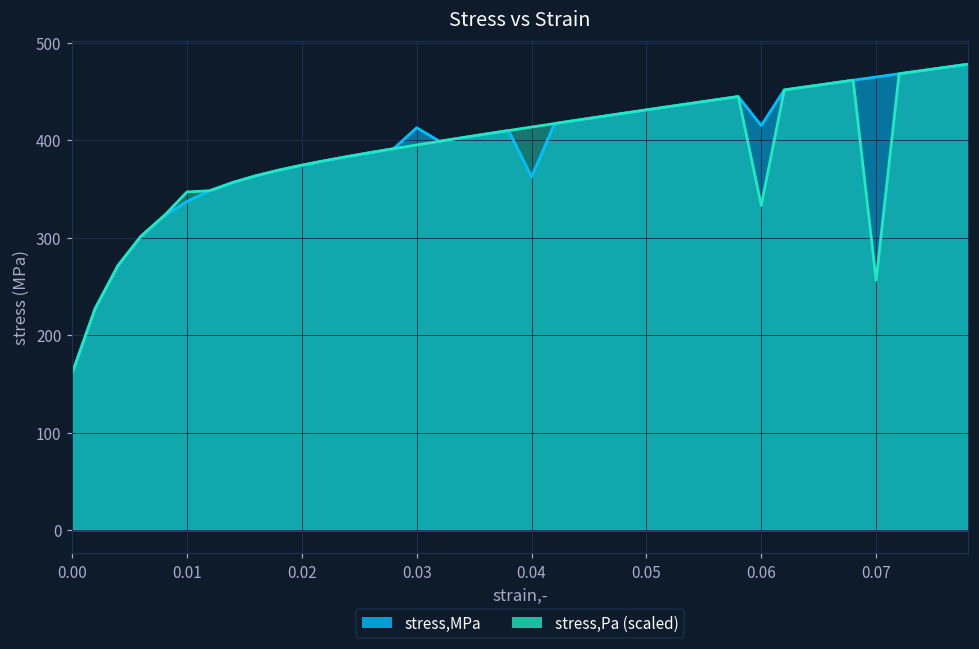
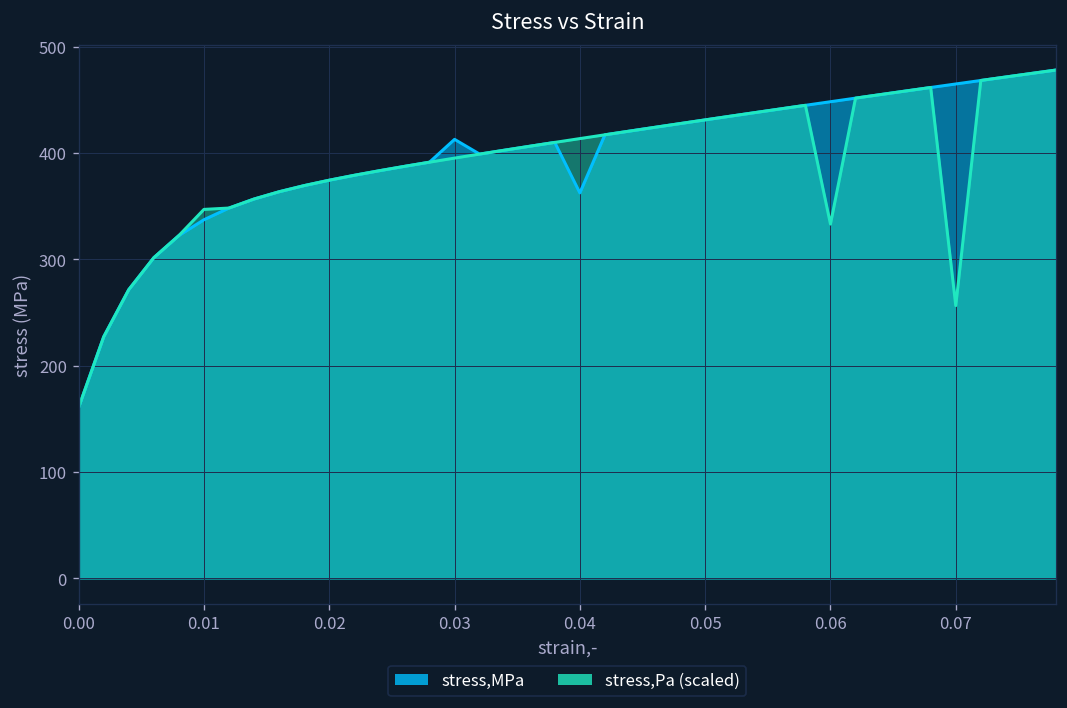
  {
    "stress,MPa": {
      "0.01": 340,
      "0.03": 410,
      "0.04": 360,
-     "0.06": 410,
+     "0.06": 450,
      "0.07": 460
    },
    "stress,Pa (scaled)": {
      "0.01": 350,
      "0.03": 400,
      "0.04": 410,
      "0.06": 330,
      "0.07": 260
    }
  }
